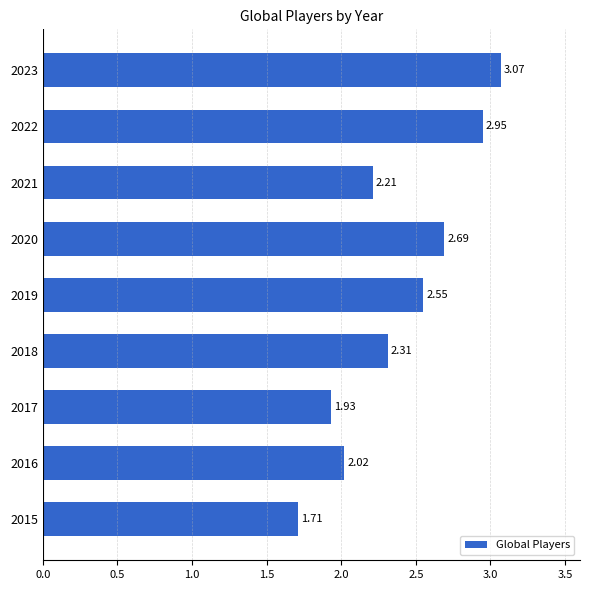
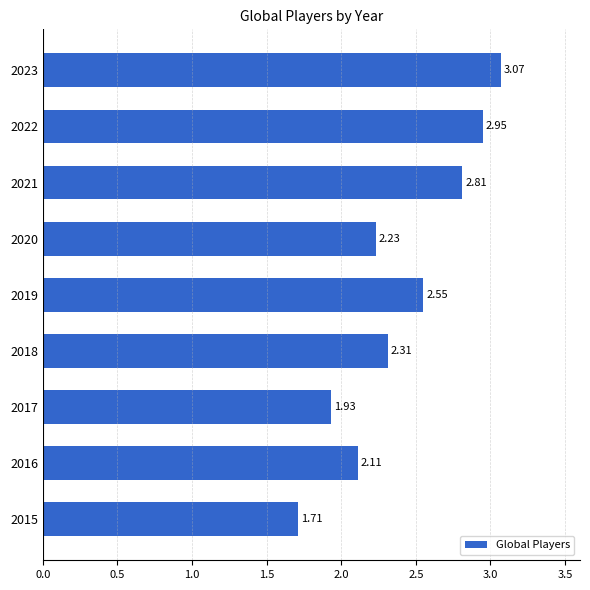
  {
    "2023": 3.07,
    "2022": 2.95,
-   "2021": 2.21,
-   "2020": 2.69,
+   "2021": 2.81,
+   "2020": 2.23,
    "2019": 2.55,
    "2018": 2.31,
    "2017": 1.93,
-   "2016": 2.02,
+   "2016": 2.11,
    "2015": 1.71
  }
